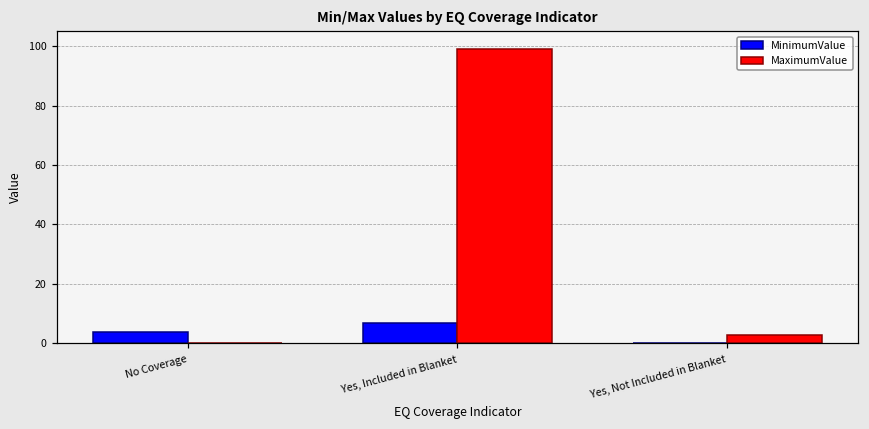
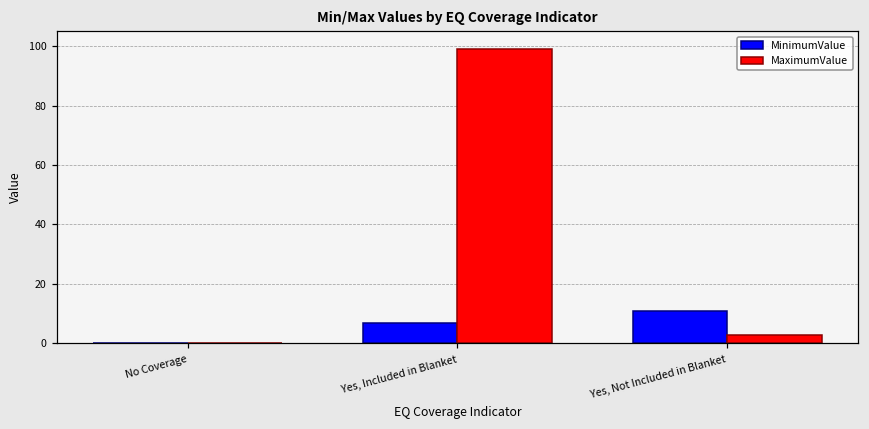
  {
    "MinimumValue": {
-     "No Coverage": 4,
+     "No Coverage": 0,
      "Yes, Included in Blanket": 7,
-     "Yes, Not Included in Blanket": 0
+     "Yes, Not Included in Blanket": 11
    },
    "MaximumValue": {
      "No Coverage": 0,
      "Yes, Included in Blanket": 99,
      "Yes, Not Included in Blanket": 3
    }
  }
